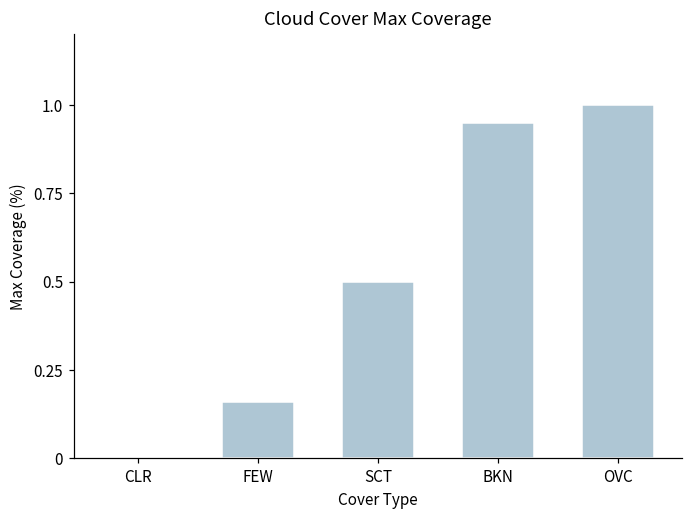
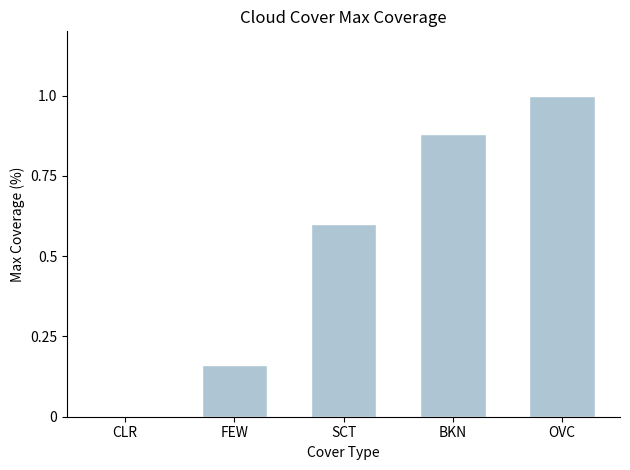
  {
    "CLR": 0.00,
    "FEW": 0.16,
-   "SCT": 0.5,
-   "BKN": 0.95,
+   "SCT": 0.6,
+   "BKN": 0.88,
    "OVC": 1.00
  }
